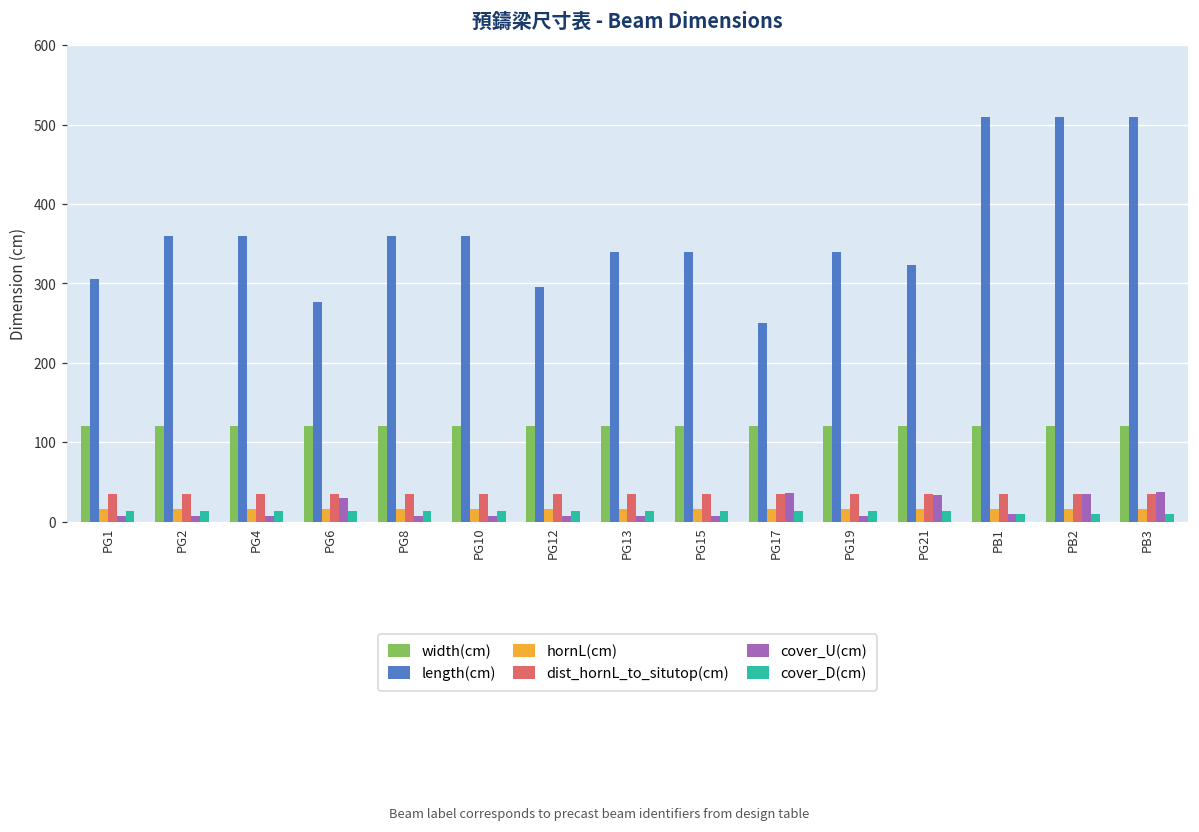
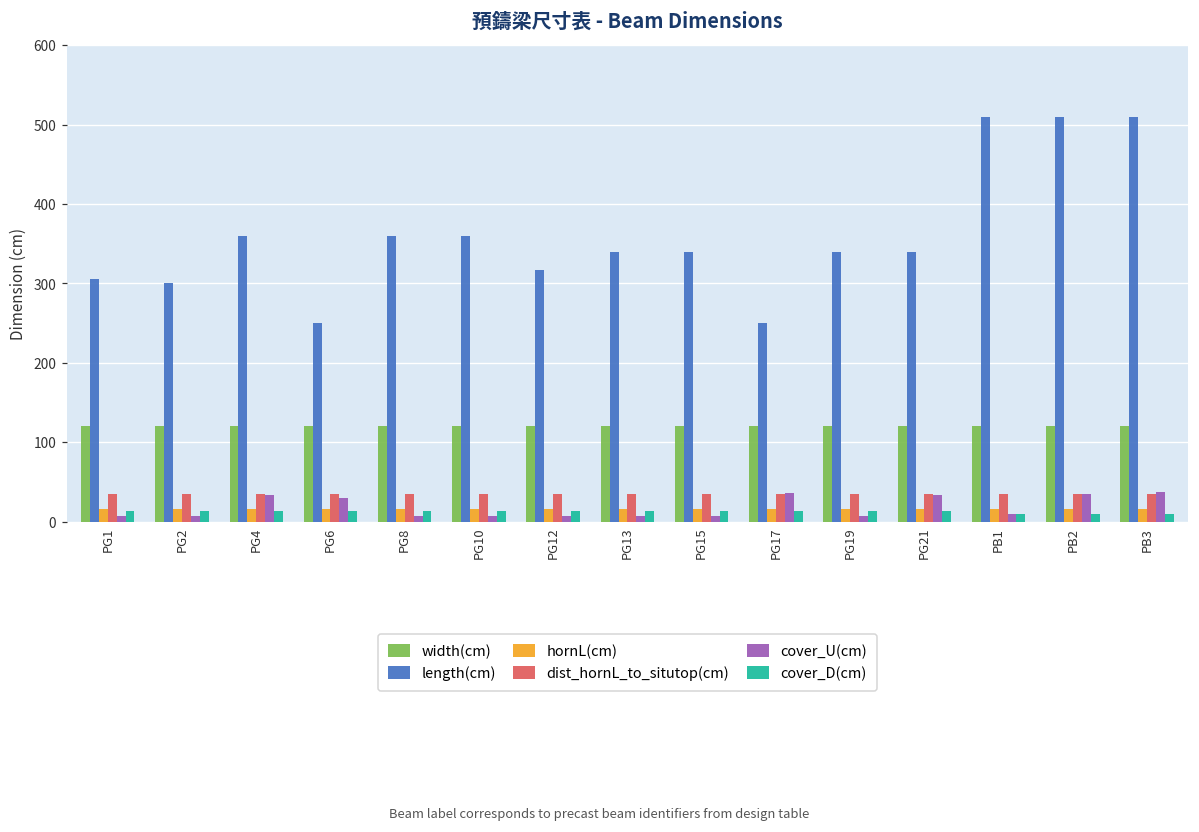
  {
    "width(cm)": {
      "PG1": 120,
      "PG2": 120,
      "PG4": 120,
      "PG6": 120,
      "PG8": 120,
      "PG10": 120,
      "PG12": 120,
      "PG13": 120,
      "PG15": 120,
      "PG17": 120,
      "PG19": 120,
      "PG21": 120,
      "PB1": 120,
      "PB2": 120,
      "PB3": 120
    },
    "length(cm)": {
      "PG1": 310,
-     "PG2": 360,
+     "PG2": 300,
      "PG4": 360,
-     "PG6": 280,
+     "PG6": 250,
      "PG8": 360,
      "PG10": 360,
-     "PG12": 300,
+     "PG12": 320,
      "PG13": 340,
      "PG15": 340,
      "PG17": 250,
      "PG19": 340,
-     "PG21": 320,
+     "PG21": 340,
      "PB1": 510,
      "PB2": 510,
      "PB3": 510
    },
    "hornL(cm)": {
      "PG1": 20,
      "PG2": 20,
      "PG4": 20,
      "PG6": 20,
      "PG8": 20,
      "PG10": 20,
      "PG12": 20,
      "PG13": 20,
      "PG15": 20,
      "PG17": 20,
      "PG19": 20,
      "PG21": 20,
      "PB1": 20,
      "PB2": 20,
      "PB3": 20
    },
    "dist_hornL_to_situtop(cm)": {
      "PG1": 40,
      "PG2": 40,
      "PG4": 40,
      "PG6": 40,
      "PG8": 40,
      "PG10": 40,
      "PG12": 40,
      "PG13": 40,
      "PG15": 40,
      "PG17": 40,
      "PG19": 40,
      "PG21": 40,
      "PB1": 40,
      "PB2": 40,
      "PB3": 40
    },
    "cover_U(cm)": {
      "PG1": 10,
      "PG2": 10,
-     "PG4": 10,
+     "PG4": 30,
      "PG6": 30,
      "PG8": 10,
      "PG10": 10,
      "PG12": 10,
      "PG13": 10,
      "PG15": 10,
      "PG17": 40,
      "PG19": 10,
      "PG21": 30,
      "PB1": 10,
      "PB2": 40,
      "PB3": 40
    },
    "cover_D(cm)": {
      "PG1": 10,
      "PG2": 10,
      "PG4": 10,
      "PG6": 10,
      "PG8": 10,
      "PG10": 10,
      "PG12": 10,
      "PG13": 10,
      "PG15": 10,
      "PG17": 10,
      "PG19": 10,
      "PG21": 10,
      "PB1": 10,
      "PB2": 10,
      "PB3": 10
    }
  }
